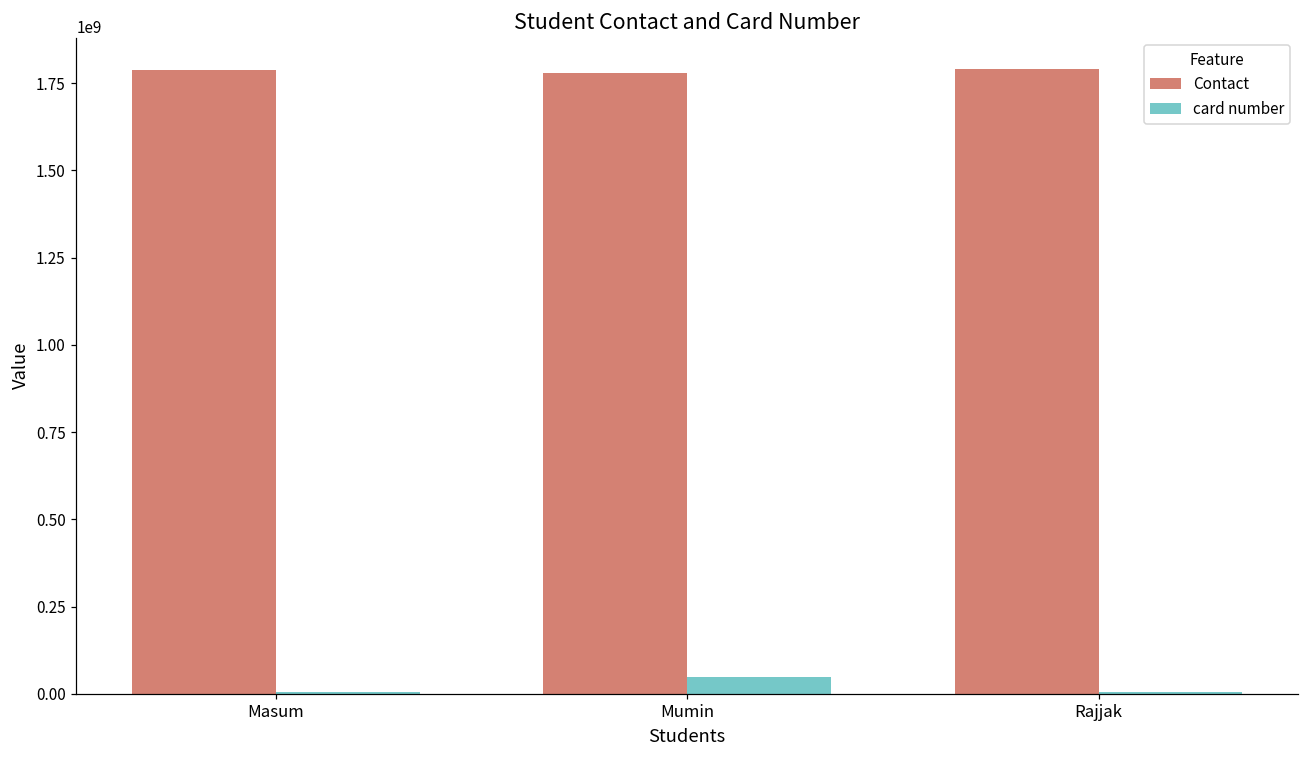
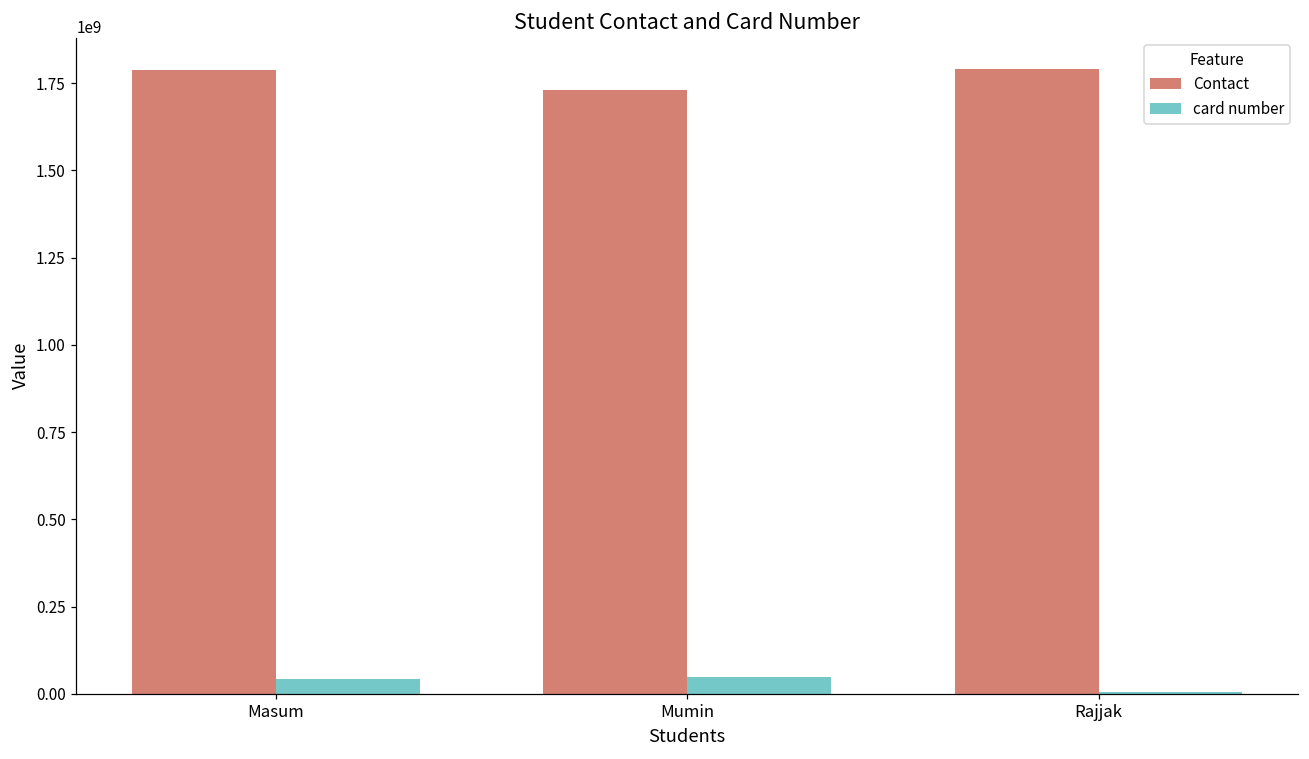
  {
    "Contact": {
      "Masum": 1790000000,
-     "Mumin": 1780000000,
+     "Mumin": 1730000000,
      "Rajjak": 1790000000
    },
    "card number": {
-     "Masum": 10000000,
+     "Masum": 40000000,
      "Mumin": 50000000
    }
  }
